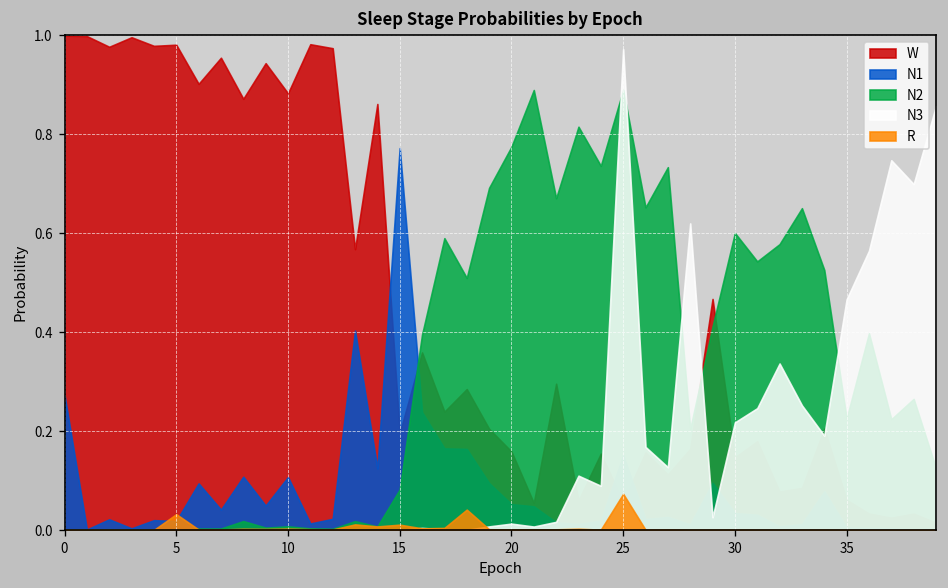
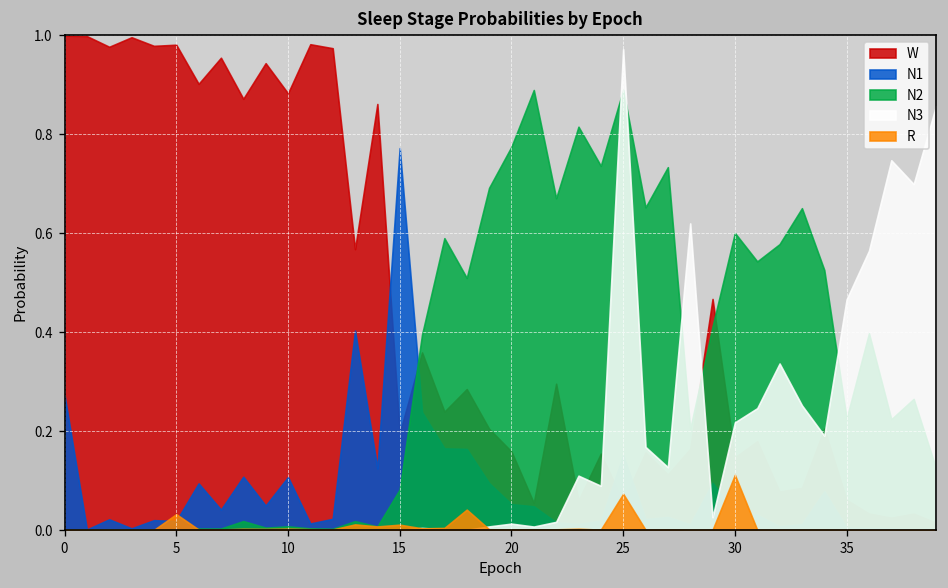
  {
    "W": {
      "0": 1.00,
      "5": 0.98,
      "10": 0.88,
      "15": 0.20,
      "20": 0.16,
      "25": 0.06,
      "30": 0.15,
      "35": 0.06
    },
    "N1": {
      "0": 0.27,
      "5": 0.02,
      "10": 0.11,
      "15": 0.77,
      "20": 0.05,
      "25": 0.15,
      "30": 0.03
    },
    "N2": {
      "15": 0.08,
      "20": 0.77,
      "25": 0.89,
      "30": 0.60,
      "35": 0.23
    },
    "N3": {
      "20": 0.01,
      "25": 0.97,
      "30": 0.22,
      "35": 0.47
    },
    "R": {
      "5": 0.03,
      "15": 0.01,
      "25": 0.07,
-     "30": 0.00
+     "30": 0.11
    }
  }
